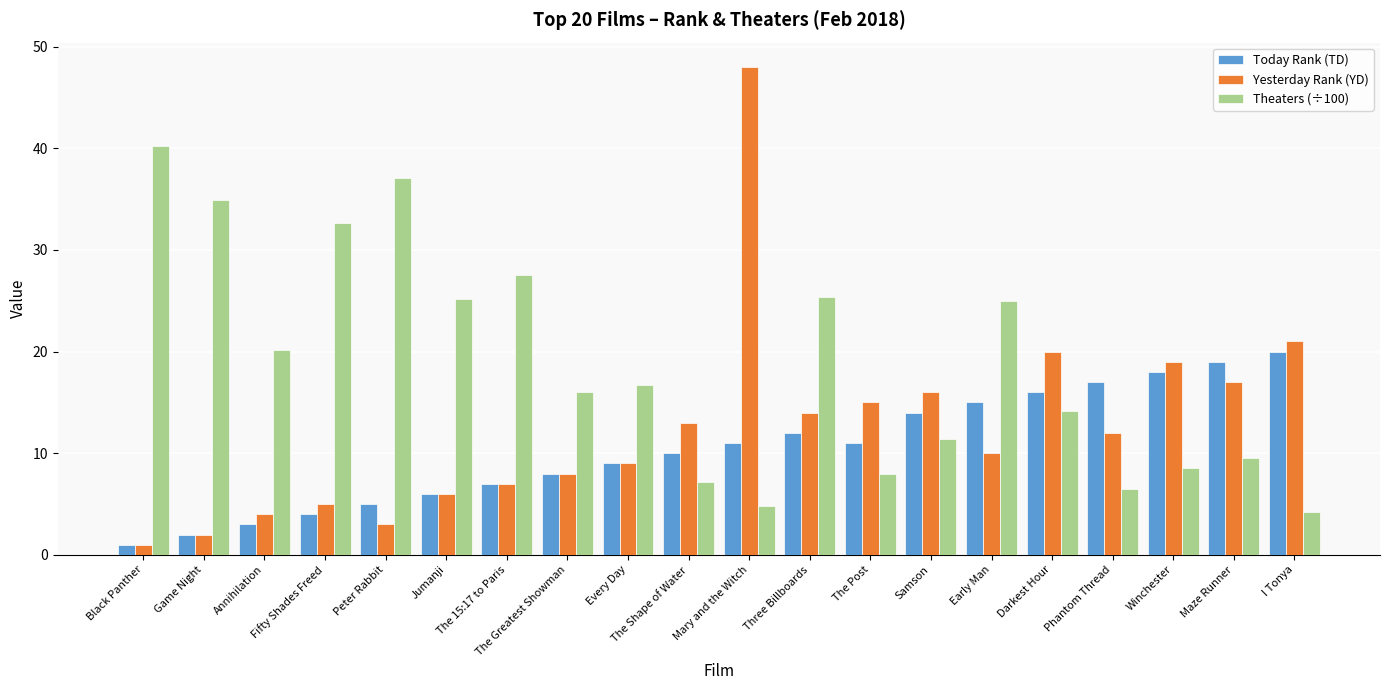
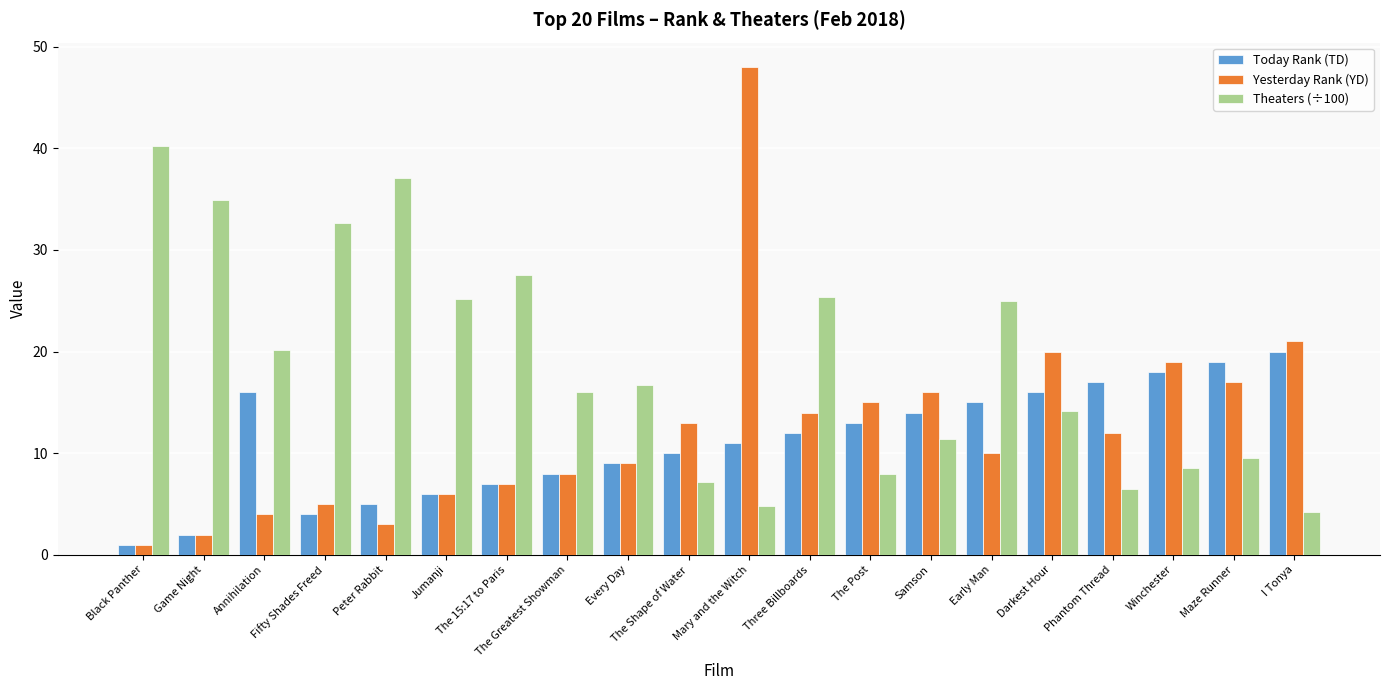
  {
    "Today Rank (TD)": {
      "Black Panther": 1,
      "Game Night": 2,
-     "Annihilation": 3,
+     "Annihilation": 16,
      "Fifty Shades Freed": 4,
      "Peter Rabbit": 5,
      "Jumanji": 6,
      "The 15:17 to Paris": 7,
      "The Greatest Showman": 8,
      "Every Day": 9,
      "The Shape of Water": 10,
      "Mary and the Witch": 11,
      "Three Billboards": 12,
-     "The Post": 11,
+     "The Post": 13,
      "Samson": 14,
      "Early Man": 15,
      "Darkest Hour": 16,
      "Phantom Thread": 17,
      "Winchester": 18,
      "Maze Runner": 19,
      "I Tonya": 20
    },
    "Yesterday Rank (YD)": {
      "Black Panther": 1,
      "Game Night": 2,
      "Annihilation": 4,
      "Fifty Shades Freed": 5,
      "Peter Rabbit": 3,
      "Jumanji": 6,
      "The 15:17 to Paris": 7,
      "The Greatest Showman": 8,
      "Every Day": 9,
      "The Shape of Water": 13,
      "Mary and the Witch": 48,
      "Three Billboards": 14,
      "The Post": 15,
      "Samson": 16,
      "Early Man": 10,
      "Darkest Hour": 20,
      "Phantom Thread": 12,
      "Winchester": 19,
      "Maze Runner": 17,
      "I Tonya": 21
    },
    "Theaters (÷100)": {
      "Black Panther": 40,
      "Game Night": 35,
      "Annihilation": 20,
      "Fifty Shades Freed": 32.7,
      "Peter Rabbit": 37,
      "Jumanji": 25,
      "The 15:17 to Paris": 27.5,
      "The Greatest Showman": 16,
      "Every Day": 16.7,
      "The Shape of Water": 7,
      "Mary and the Witch": 5,
      "Three Billboards": 25.4,
      "The Post": 8,
      "Samson": 11.4,
      "Early Man": 25,
      "Darkest Hour": 14,
      "Phantom Thread": 6.5,
      "Winchester": 8.5,
      "Maze Runner": 9.5,
      "I Tonya": 4
    }
  }
